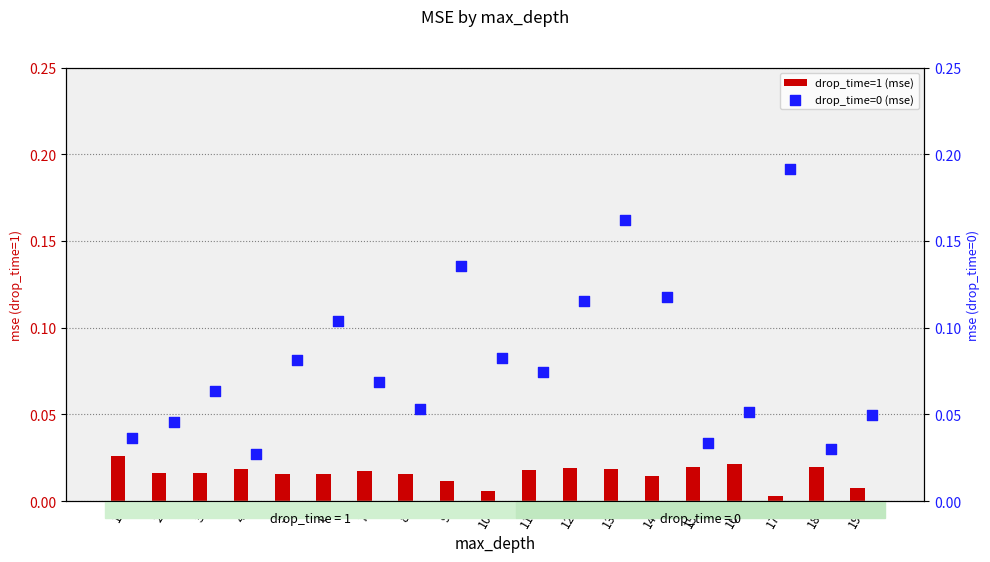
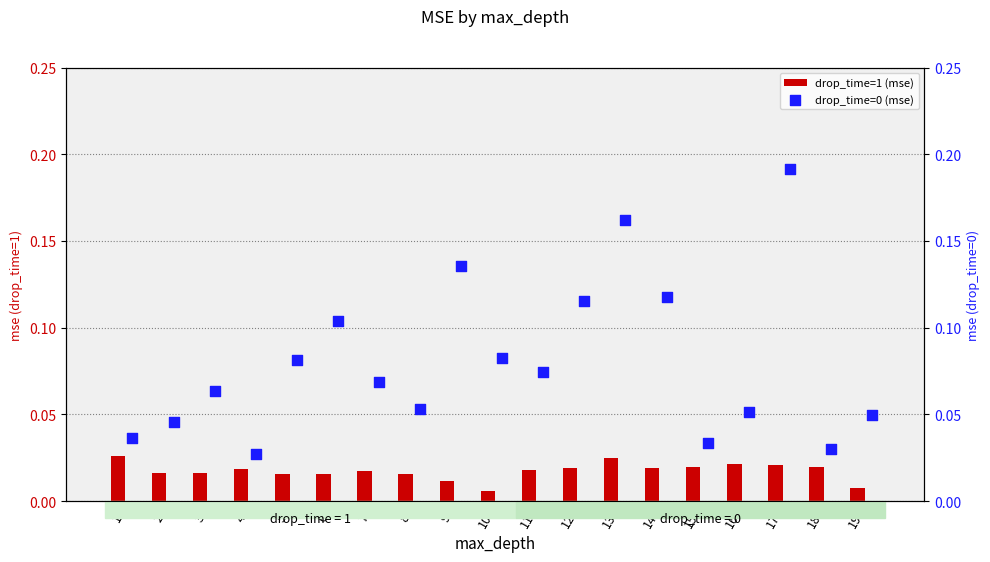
  {
    "drop_time=1 (mse)": {
      "1": 0.026,
      "2": 0.016,
      "3": 0.016,
      "4": 0.018,
      "5": 0.016,
      "6": 0.016,
      "7": 0.017,
      "8": 0.015,
      "9": 0.012,
      "10": 0.006,
      "11": 0.018,
      "12": 0.019,
-     "13": 0.018,
-     "14": 0.014,
+     "13": 0.025,
+     "14": 0.019,
      "15": 0.020,
      "16": 0.021,
-     "17": 0.003,
+     "17": 0.021,
      "18": 0.020,
      "19": 0.008
    }
  }
